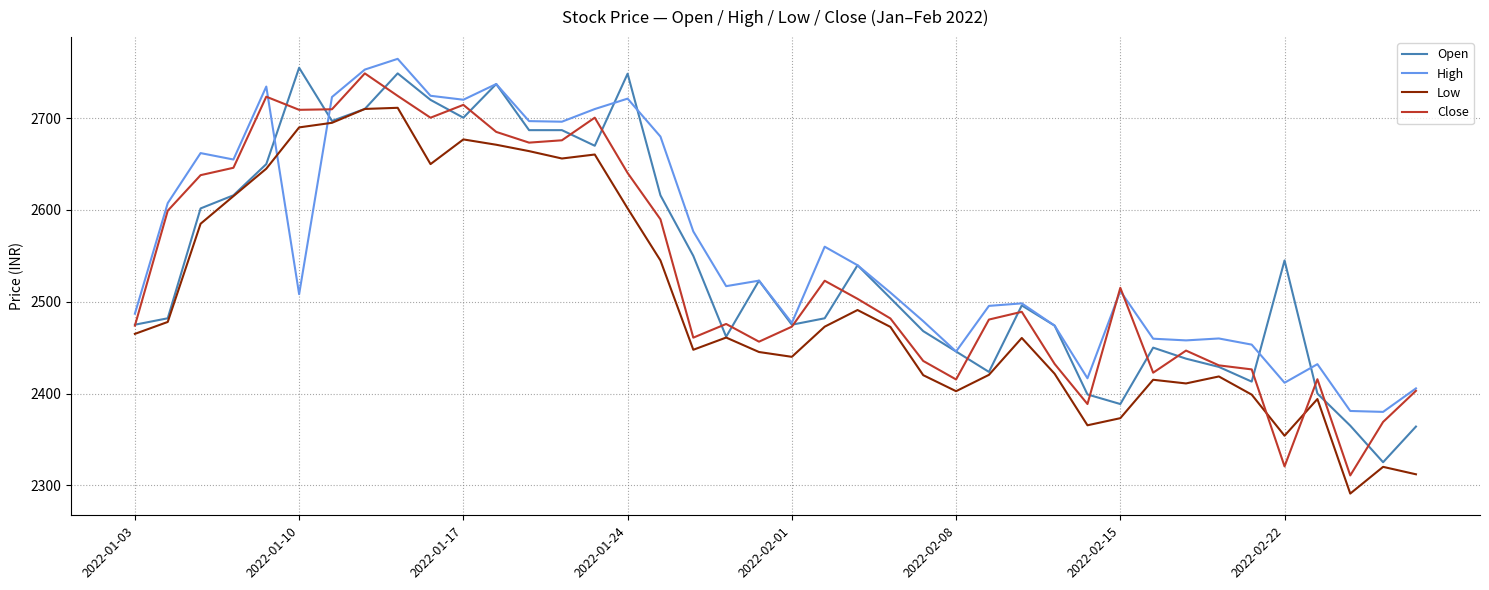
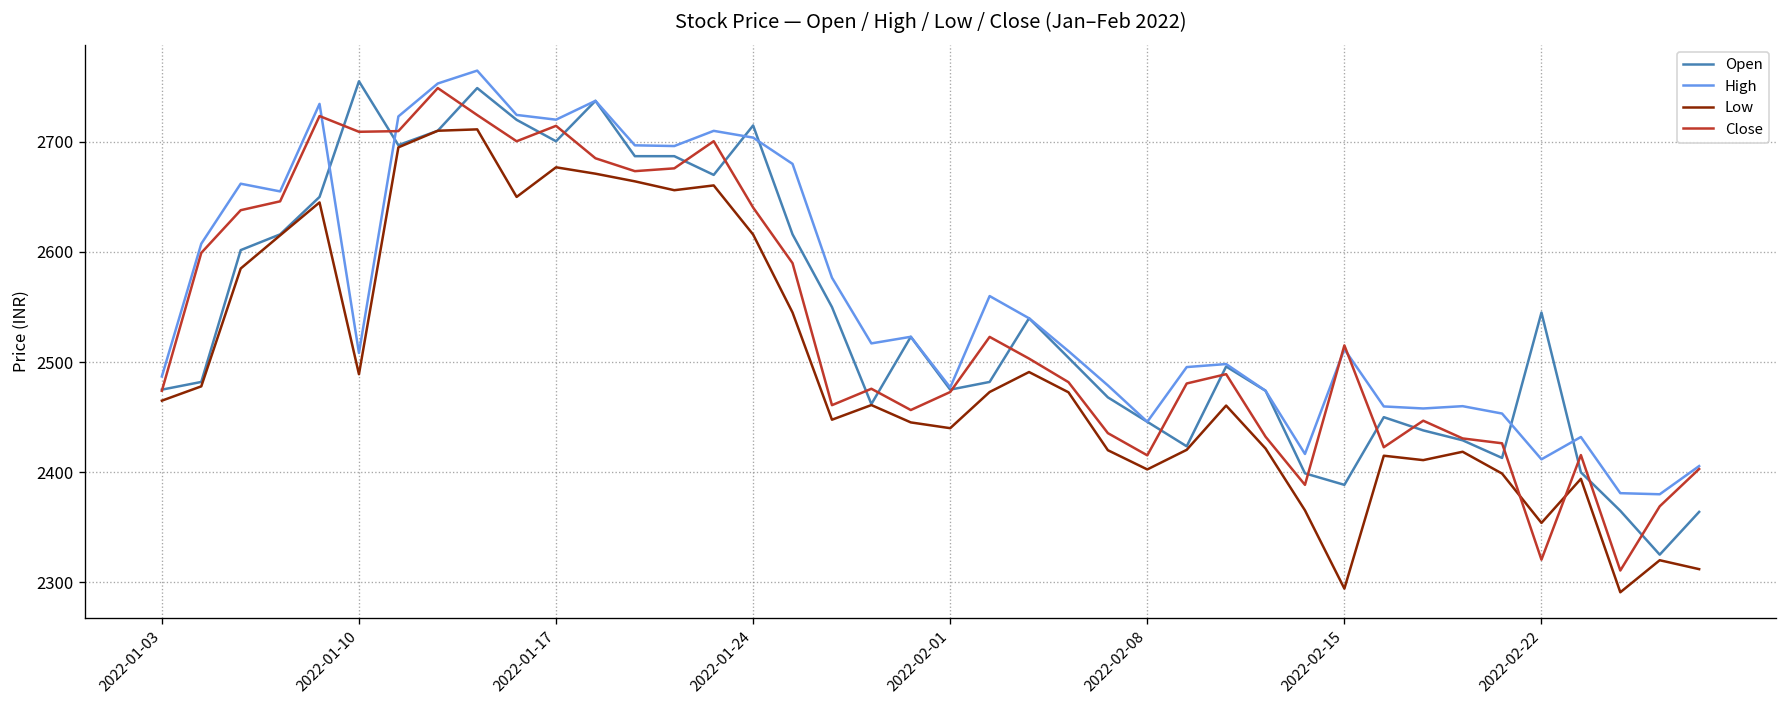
  {
    "Open": {
      "2022-01-10": 2760,
      "2022-01-17": 2700,
-     "2022-01-24": 2750,
+     "2022-01-24": 2710,
      "2022-02-15": 2390,
      "2022-02-22": 2550
    },
    "High": {
      "2022-01-03": 2490,
      "2022-01-10": 2510,
      "2022-01-17": 2720,
-     "2022-01-24": 2720,
+     "2022-01-24": 2700,
      "2022-02-15": 2510,
      "2022-02-22": 2410
    },
    "Low": {
      "2022-01-03": 2470,
-     "2022-01-10": 2690,
+     "2022-01-10": 2490,
      "2022-01-17": 2680,
-     "2022-01-24": 2600,
+     "2022-01-24": 2620,
      "2022-02-01": 2440,
      "2022-02-08": 2400,
-     "2022-02-15": 2370,
+     "2022-02-15": 2290,
      "2022-02-22": 2350
    },
    "Close": {
      "2022-01-10": 2710,
      "2022-01-17": 2710,
      "2022-01-24": 2640,
      "2022-02-08": 2420,
      "2022-02-15": 2520,
      "2022-02-22": 2320
    }
  }
